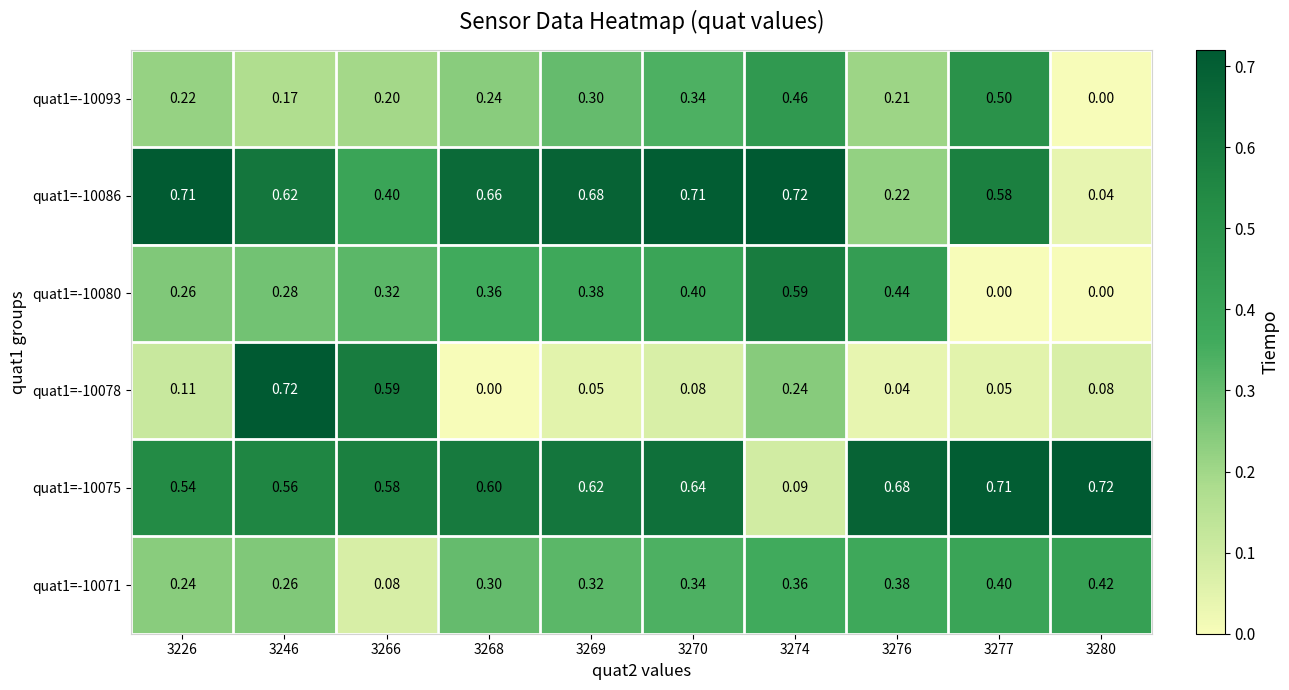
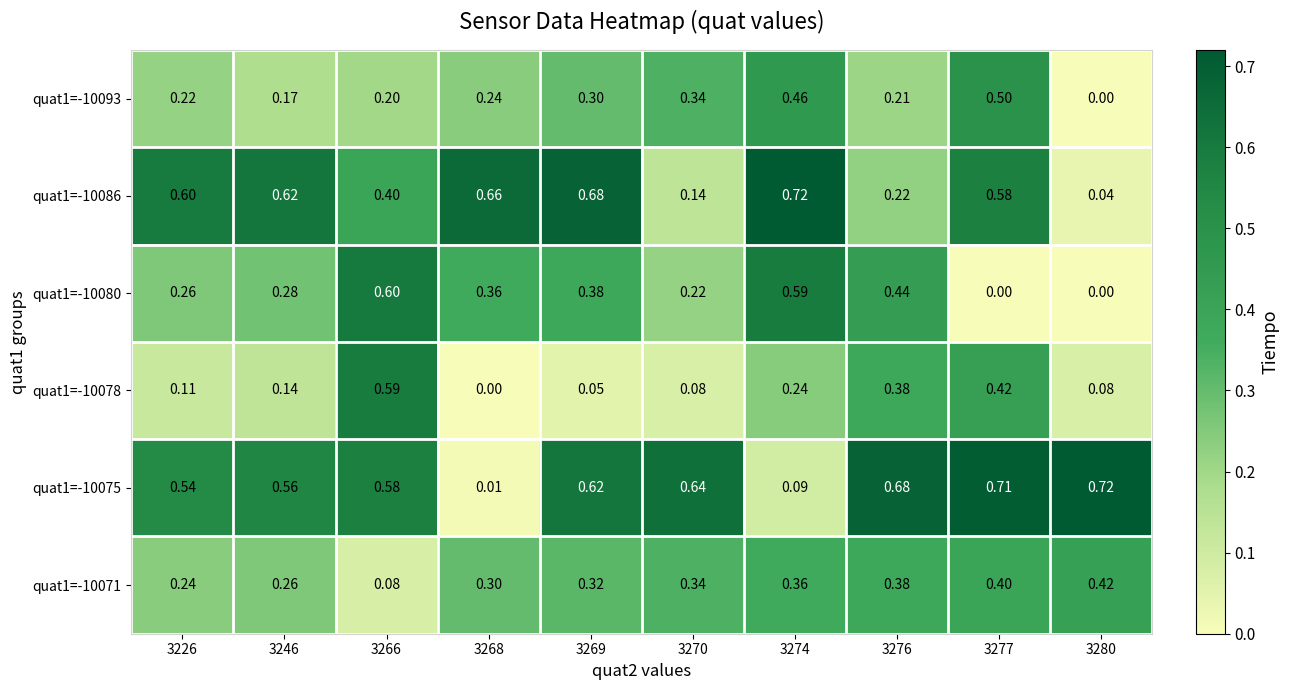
  {
    "quat1=-10093": {
      "3226": 0.22,
      "3246": 0.17,
      "3266": 0.20,
      "3268": 0.24,
      "3269": 0.30,
      "3270": 0.34,
      "3274": 0.46,
      "3276": 0.21,
      "3277": 0.50,
      "3280": 0.00
    },
    "quat1=-10086": {
-     "3226": 0.71,
+     "3226": 0.60,
      "3246": 0.62,
      "3266": 0.40,
      "3268": 0.66,
      "3269": 0.68,
-     "3270": 0.71,
+     "3270": 0.14,
      "3274": 0.72,
      "3276": 0.22,
      "3277": 0.58,
      "3280": 0.04
    },
    "quat1=-10080": {
      "3226": 0.26,
      "3246": 0.28,
-     "3266": 0.32,
+     "3266": 0.60,
      "3268": 0.36,
      "3269": 0.38,
-     "3270": 0.40,
+     "3270": 0.22,
      "3274": 0.59,
      "3276": 0.44,
      "3277": 0.00,
      "3280": 0.00
    },
    "quat1=-10078": {
      "3226": 0.11,
-     "3246": 0.72,
+     "3246": 0.14,
      "3266": 0.59,
      "3268": 0.00,
      "3269": 0.05,
      "3270": 0.08,
      "3274": 0.24,
-     "3276": 0.04,
-     "3277": 0.05,
+     "3276": 0.38,
+     "3277": 0.42,
      "3280": 0.08
    },
    "quat1=-10075": {
      "3226": 0.54,
      "3246": 0.56,
      "3266": 0.58,
-     "3268": 0.60,
+     "3268": 0.01,
      "3269": 0.62,
      "3270": 0.64,
      "3274": 0.09,
      "3276": 0.68,
      "3277": 0.71,
      "3280": 0.72
    },
    "quat1=-10071": {
      "3226": 0.24,
      "3246": 0.26,
      "3266": 0.08,
      "3268": 0.30,
      "3269": 0.32,
      "3270": 0.34,
      "3274": 0.36,
      "3276": 0.38,
      "3277": 0.40,
      "3280": 0.42
    }
  }
